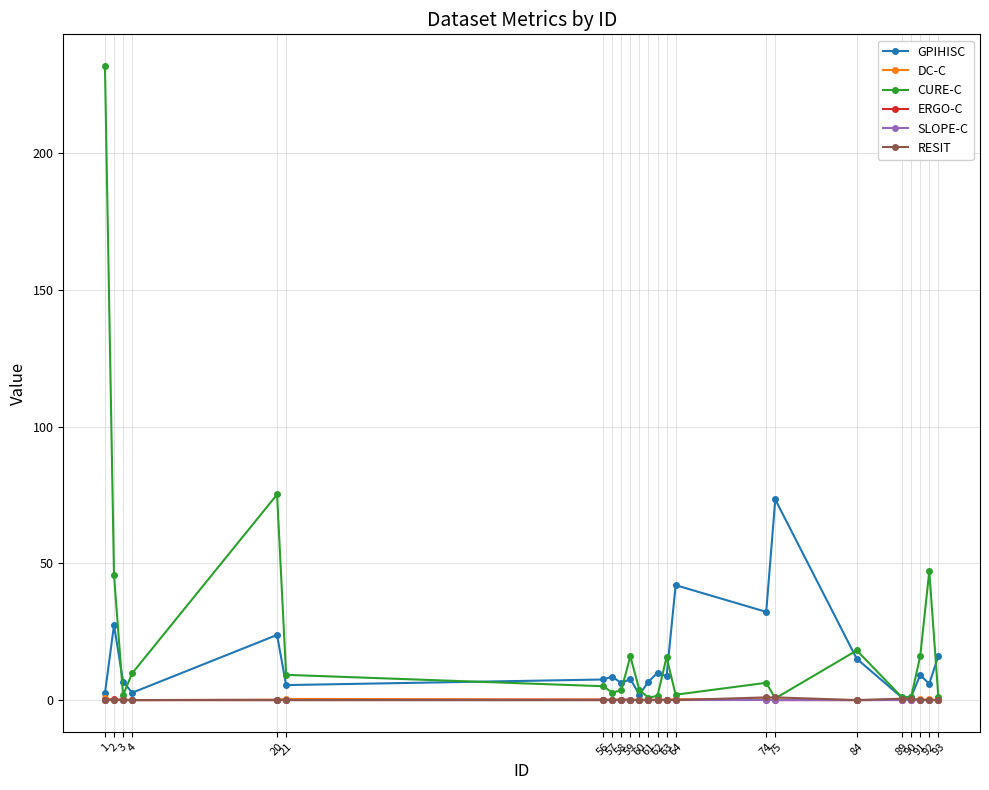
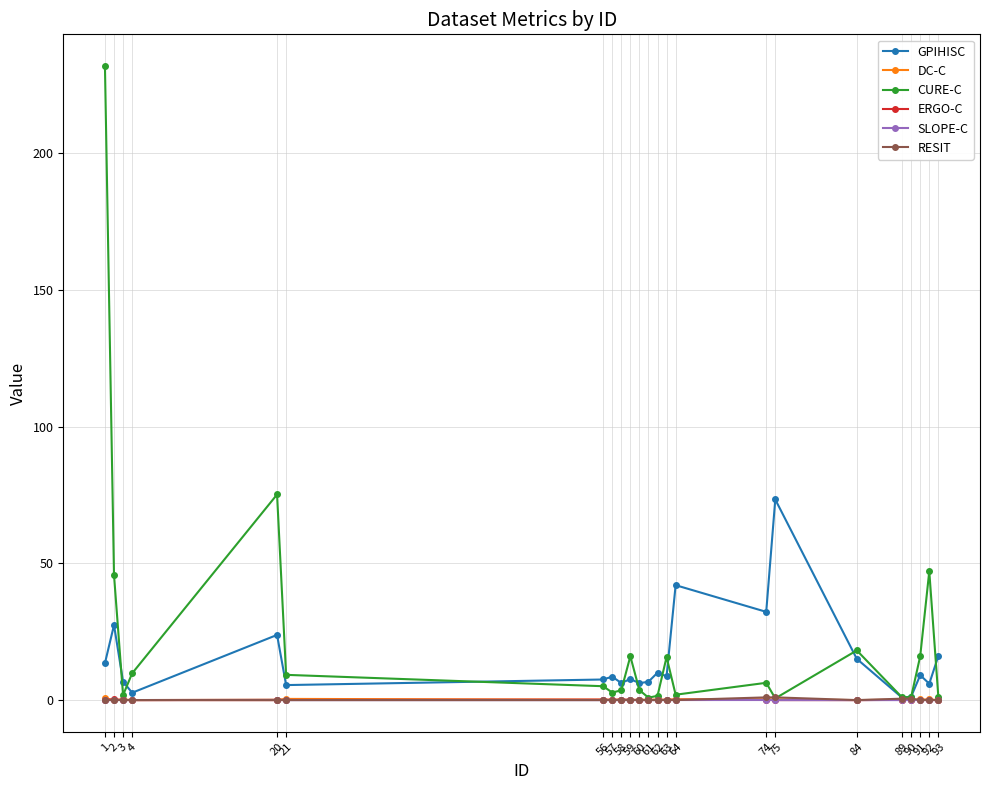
  {
    "GPIHISC": {
-     "1": 2,
+     "1": 14,
      "2": 27,
      "3": 7,
      "4": 3,
      "20": 24,
      "21": 5,
      "56": 8,
      "57": 9,
      "58": 6,
      "59": 8,
-     "60": 2,
+     "60": 6,
      "61": 7,
      "62": 10,
      "63": 9,
      "64": 42,
      "74": 32,
      "75": 73,
      "84": 15,
      "91": 9,
      "92": 6,
      "93": 16
    },
    "CURE-C": {
      "1": 232,
      "2": 46,
      "3": 2,
      "4": 10,
      "20": 75,
      "21": 9,
      "56": 5,
      "57": 3,
      "58": 4,
      "59": 16,
      "60": 4,
      "62": 2,
      "63": 16,
      "64": 2,
      "74": 6,
      "84": 18,
      "91": 16,
      "92": 47,
      "93": 1
    }
  }
